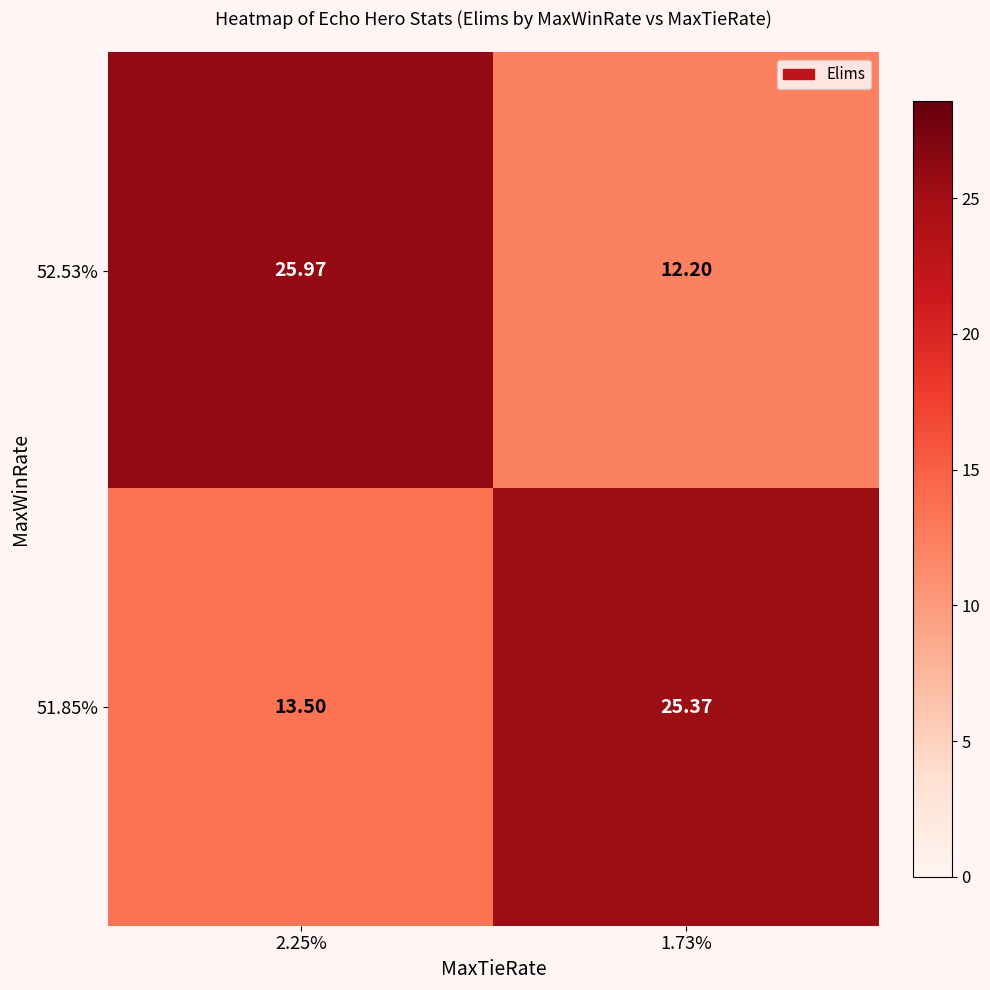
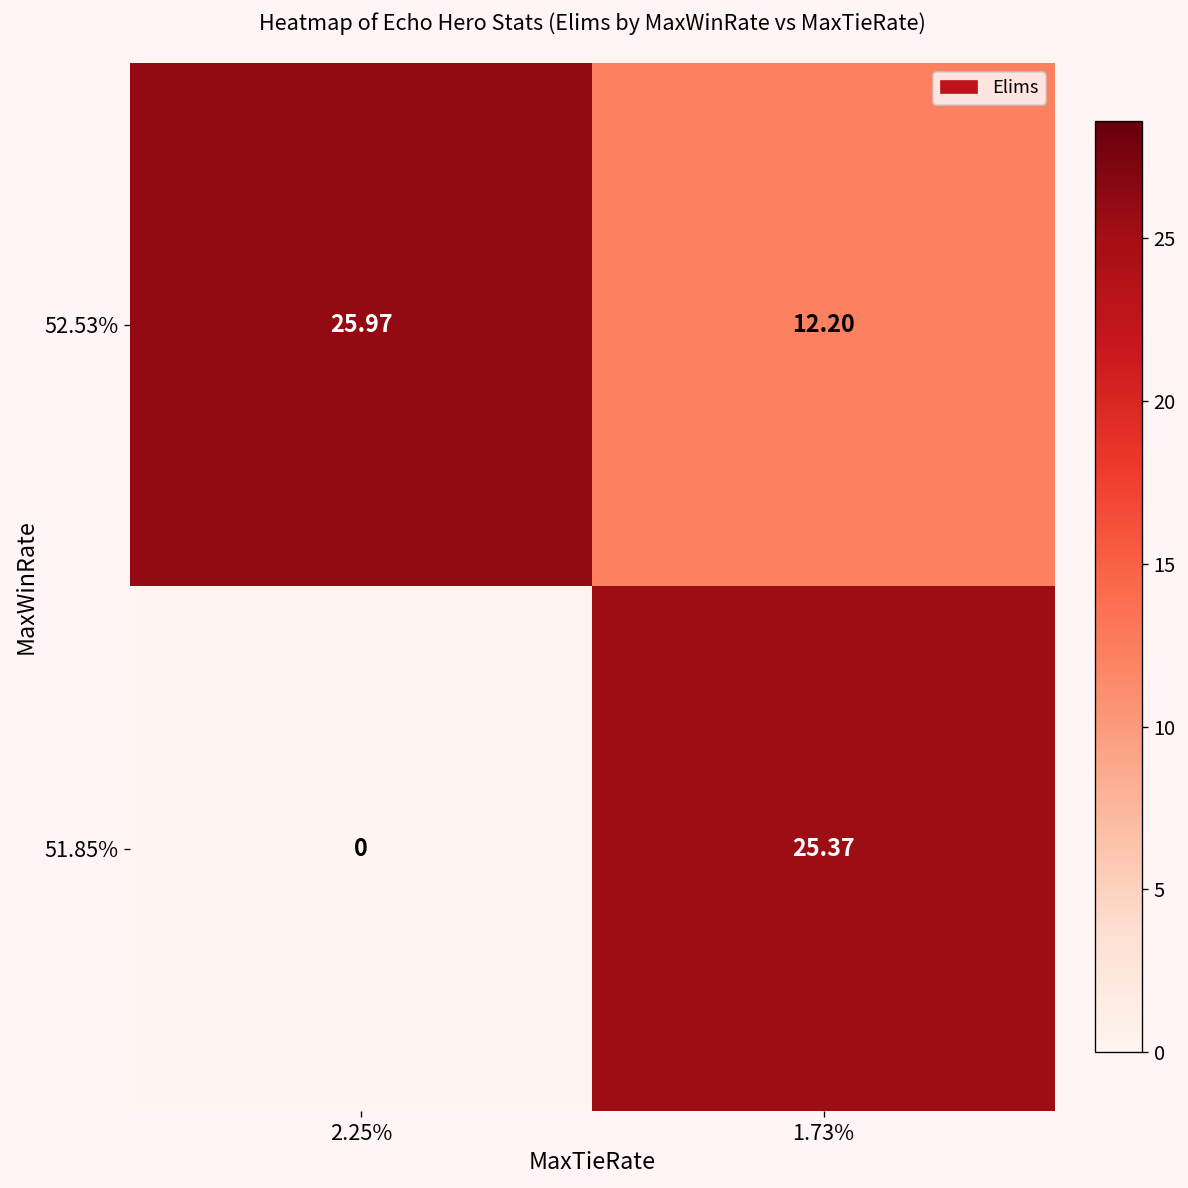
  {
    "52.53%": {
      "2.25%": 25.97,
      "1.73%": 12.20
    },
    "51.85%": {
-     "2.25%": 13.50,
+     "2.25%": 0,
      "1.73%": 25.37
    }
  }
